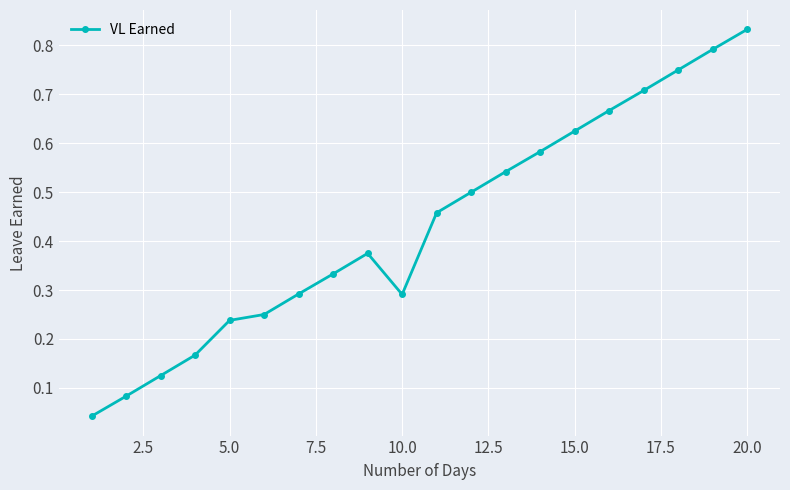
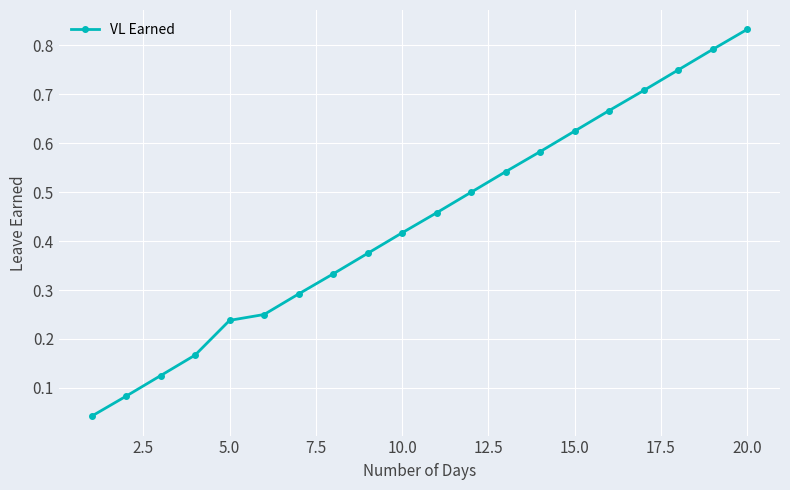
  {
    "5.0": 0.24,
-   "10.0": 0.29,
+   "10.0": 0.42,
    "15.0": 0.63,
    "20.0": 0.83
  }
